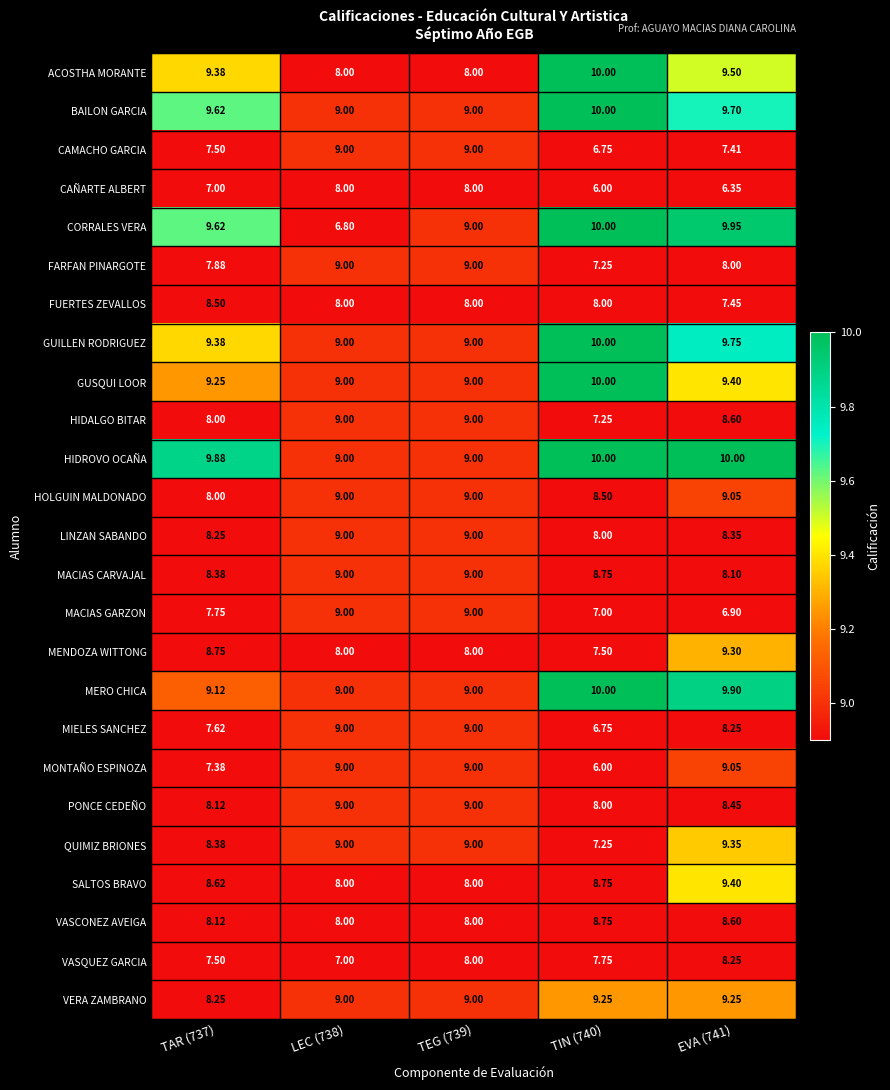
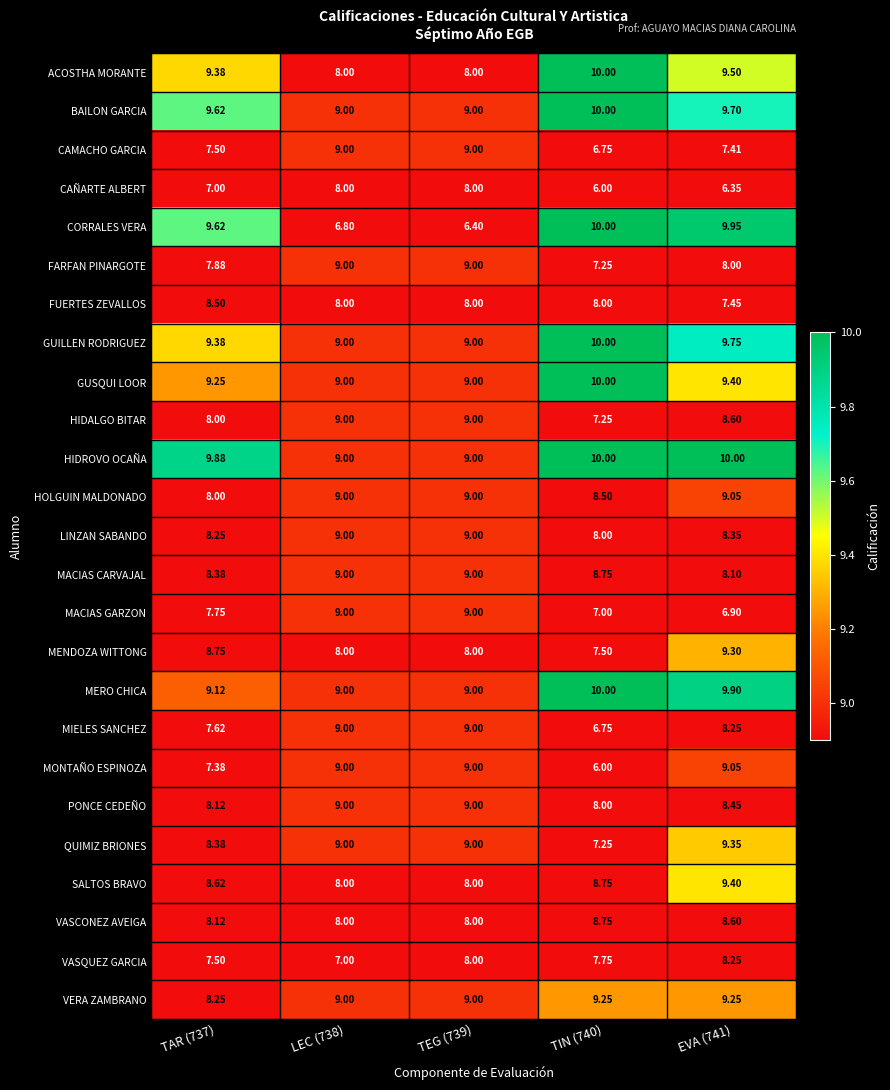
  {
    "ACOSTHA MORANTE": {
      "TAR (737)": 9.38,
      "LEC (738)": 8.00,
      "TEG (739)": 8.00,
      "TIN (740)": 10.00,
      "EVA (741)": 9.50
    },
    "BAILON GARCIA": {
      "TAR (737)": 9.62,
      "LEC (738)": 9.00,
      "TEG (739)": 9.00,
      "TIN (740)": 10.00,
      "EVA (741)": 9.70
    },
    "CAMACHO GARCIA": {
      "TAR (737)": 7.50,
      "LEC (738)": 9.00,
      "TEG (739)": 9.00,
      "TIN (740)": 6.75,
      "EVA (741)": 7.41
    },
    "CAÑARTE ALBERT": {
      "TAR (737)": 7.00,
      "LEC (738)": 8.00,
      "TEG (739)": 8.00,
      "TIN (740)": 6.00,
      "EVA (741)": 6.35
    },
    "CORRALES VERA": {
      "TAR (737)": 9.62,
      "LEC (738)": 6.80,
-     "TEG (739)": 9.00,
+     "TEG (739)": 6.40,
      "TIN (740)": 10.00,
      "EVA (741)": 9.95
    },
    "FARFAN PINARGOTE": {
      "TAR (737)": 7.88,
      "LEC (738)": 9.00,
      "TEG (739)": 9.00,
      "TIN (740)": 7.25,
      "EVA (741)": 8.00
    },
    "FUERTES ZEVALLOS": {
      "TAR (737)": 8.50,
      "LEC (738)": 8.00,
      "TEG (739)": 8.00,
      "TIN (740)": 8.00,
      "EVA (741)": 7.45
    },
    "GUILLEN RODRIGUEZ": {
      "TAR (737)": 9.38,
      "LEC (738)": 9.00,
      "TEG (739)": 9.00,
      "TIN (740)": 10.00,
      "EVA (741)": 9.75
    },
    "GUSQUI LOOR": {
      "TAR (737)": 9.25,
      "LEC (738)": 9.00,
      "TEG (739)": 9.00,
      "TIN (740)": 10.00,
      "EVA (741)": 9.40
    },
    "HIDALGO BITAR": {
      "TAR (737)": 8.00,
      "LEC (738)": 9.00,
      "TEG (739)": 9.00,
      "TIN (740)": 7.25,
      "EVA (741)": 8.60
    },
    "HIDROVO OCAÑA": {
      "TAR (737)": 9.88,
      "LEC (738)": 9.00,
      "TEG (739)": 9.00,
      "TIN (740)": 10.00,
      "EVA (741)": 10.00
    },
    "HOLGUIN MALDONADO": {
      "TAR (737)": 8.00,
      "LEC (738)": 9.00,
      "TEG (739)": 9.00,
      "TIN (740)": 8.50,
      "EVA (741)": 9.05
    },
    "LINZAN SABANDO": {
      "TAR (737)": 8.25,
      "LEC (738)": 9.00,
      "TEG (739)": 9.00,
      "TIN (740)": 8.00,
      "EVA (741)": 8.35
    },
    "MACIAS CARVAJAL": {
      "TAR (737)": 8.38,
      "LEC (738)": 9.00,
      "TEG (739)": 9.00,
      "TIN (740)": 8.75,
      "EVA (741)": 8.10
    },
    "MACIAS GARZON": {
      "TAR (737)": 7.75,
      "LEC (738)": 9.00,
      "TEG (739)": 9.00,
      "TIN (740)": 7.00,
      "EVA (741)": 6.90
    },
    "MENDOZA WITTONG": {
      "TAR (737)": 8.75,
      "LEC (738)": 8.00,
      "TEG (739)": 8.00,
      "TIN (740)": 7.50,
      "EVA (741)": 9.30
    },
    "MERO CHICA": {
      "TAR (737)": 9.12,
      "LEC (738)": 9.00,
      "TEG (739)": 9.00,
      "TIN (740)": 10.00,
      "EVA (741)": 9.90
    },
    "MIELES SANCHEZ": {
      "TAR (737)": 7.62,
      "LEC (738)": 9.00,
      "TEG (739)": 9.00,
      "TIN (740)": 6.75,
      "EVA (741)": 8.25
    },
    "MONTAÑO ESPINOZA": {
      "TAR (737)": 7.38,
      "LEC (738)": 9.00,
      "TEG (739)": 9.00,
      "TIN (740)": 6.00,
      "EVA (741)": 9.05
    },
    "PONCE CEDEÑO": {
      "TAR (737)": 8.12,
      "LEC (738)": 9.00,
      "TEG (739)": 9.00,
      "TIN (740)": 8.00,
      "EVA (741)": 8.45
    },
    "QUIMIZ BRIONES": {
      "TAR (737)": 8.38,
      "LEC (738)": 9.00,
      "TEG (739)": 9.00,
      "TIN (740)": 7.25,
      "EVA (741)": 9.35
    },
    "SALTOS BRAVO": {
      "TAR (737)": 8.62,
      "LEC (738)": 8.00,
      "TEG (739)": 8.00,
      "TIN (740)": 8.75,
      "EVA (741)": 9.40
    },
    "VASCONEZ AVEIGA": {
      "TAR (737)": 8.12,
      "LEC (738)": 8.00,
      "TEG (739)": 8.00,
      "TIN (740)": 8.75,
      "EVA (741)": 8.60
    },
    "VASQUEZ GARCIA": {
      "TAR (737)": 7.50,
      "LEC (738)": 7.00,
      "TEG (739)": 8.00,
      "TIN (740)": 7.75,
      "EVA (741)": 8.25
    },
    "VERA ZAMBRANO": {
      "TAR (737)": 8.25,
      "LEC (738)": 9.00,
      "TEG (739)": 9.00,
      "TIN (740)": 9.25,
      "EVA (741)": 9.25
    }
  }
